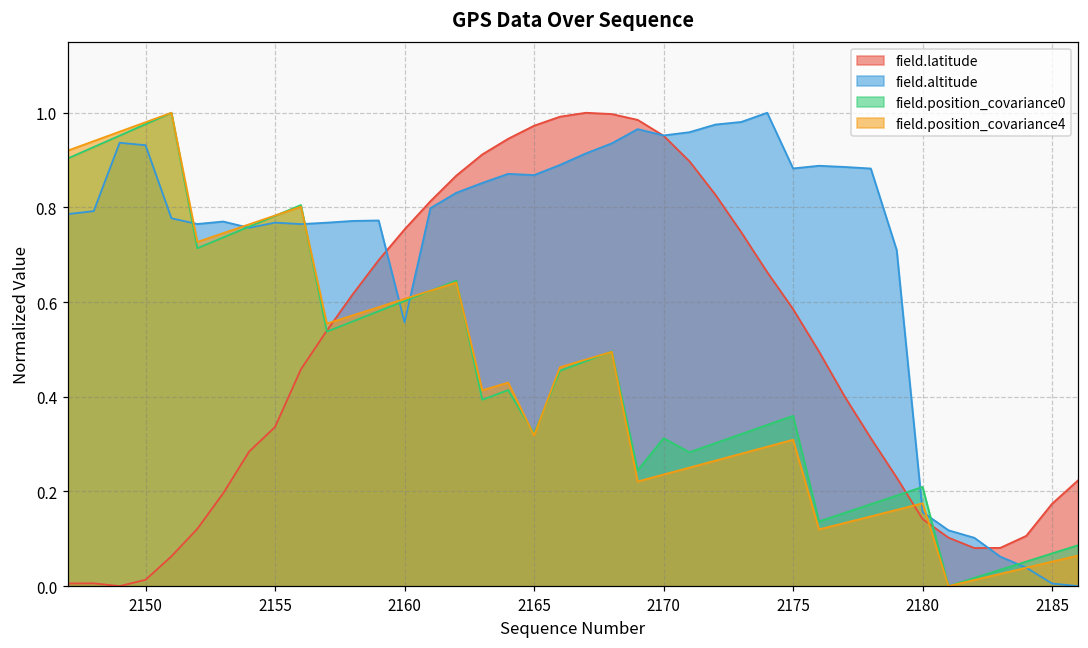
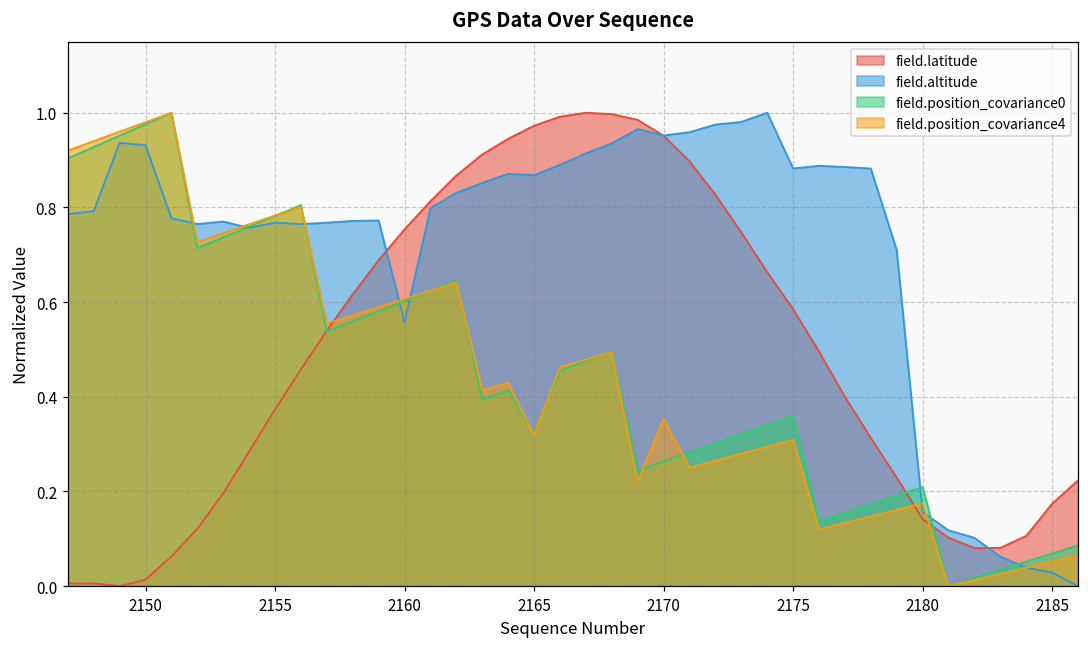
  {
    "field.latitude": {
      "2150": 0.01,
-     "2155": 0.34,
+     "2155": 0.37,
      "2160": 0.75,
      "2165": 0.97,
      "2175": 0.59,
      "2180": 0.14,
      "2185": 0.17
    },
    "field.altitude": {
      "2150": 0.93,
      "2155": 0.77,
      "2160": 0.56,
      "2165": 0.87,
      "2175": 0.88,
      "2180": 0.16,
-     "2185": 0.01
+     "2185": 0.03
    },
    "field.position_covariance0": {
-     "2170": 0.31,
+     "2170": 0.26,
      "2175": 0.36,
      "2180": 0.21,
      "2185": 0.07
    },
    "field.position_covariance4": {
-     "2170": 0.24,
+     "2170": 0.35,
      "2175": 0.31,
      "2180": 0.17,
      "2185": 0.05
    }
  }
